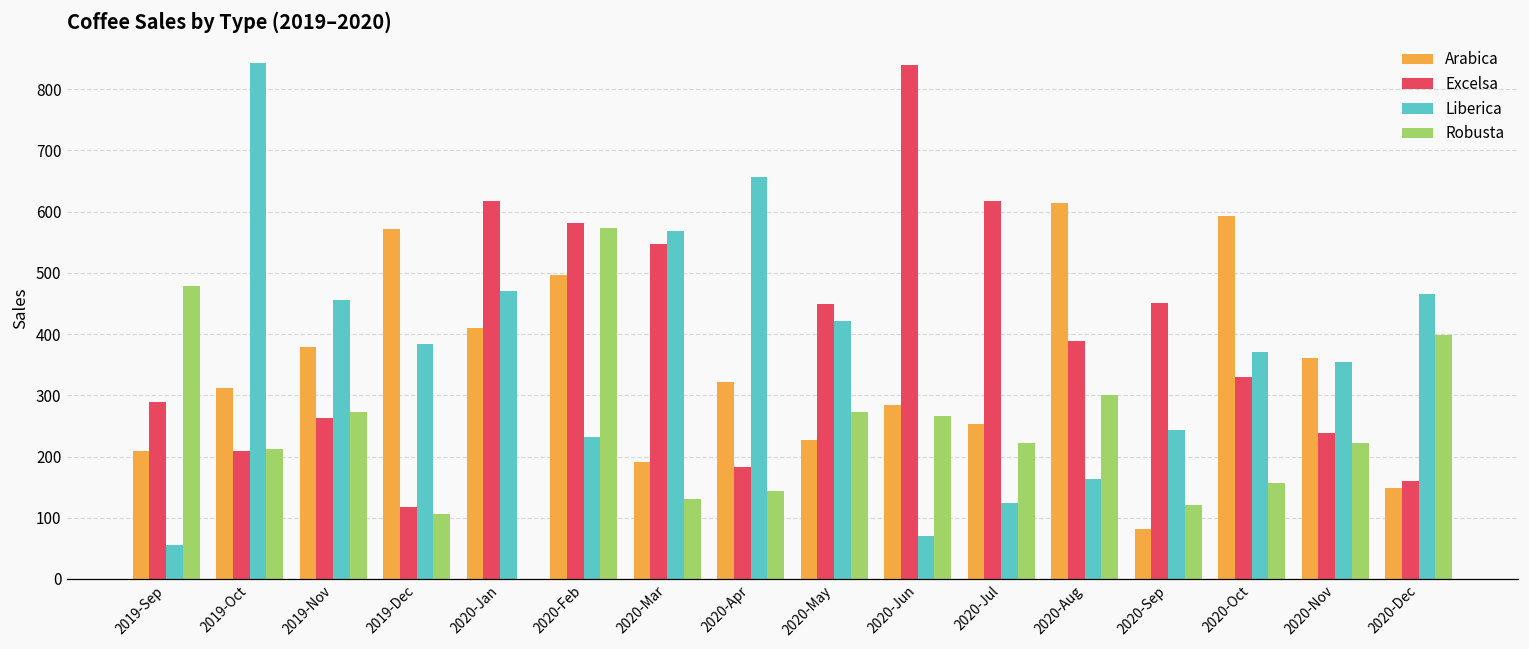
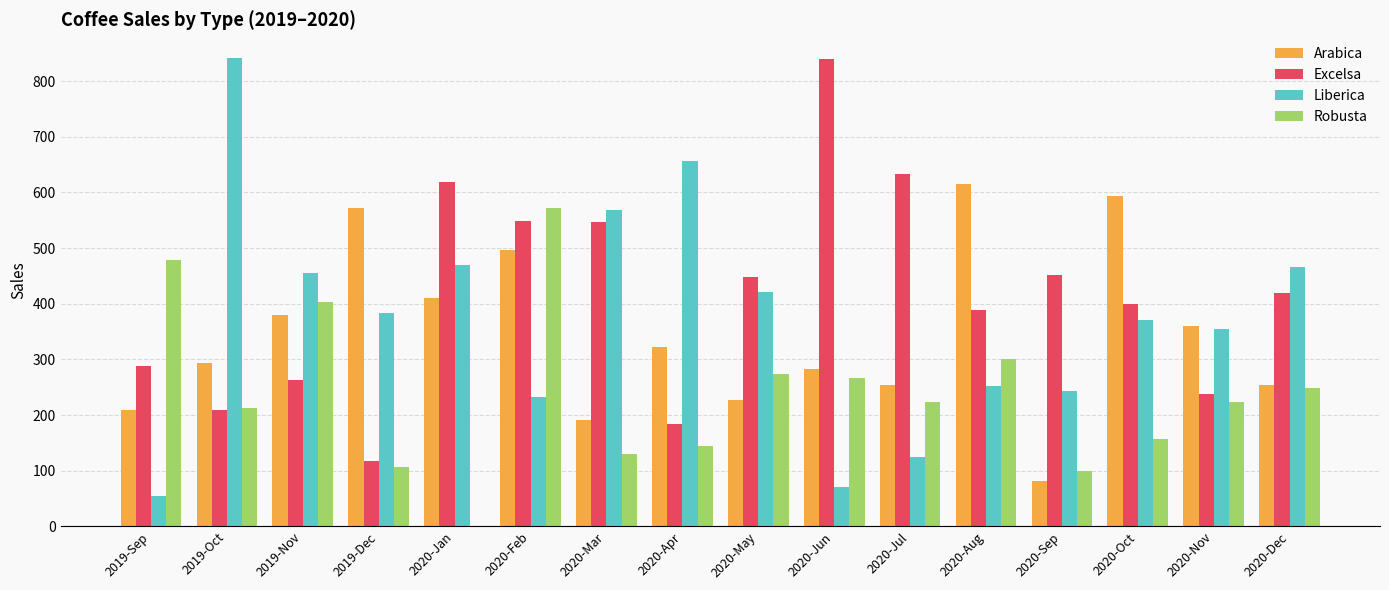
  {
    "Arabica": {
      "2019-Sep": 210,
-     "2019-Oct": 310,
+     "2019-Oct": 290,
      "2019-Nov": 380,
      "2019-Dec": 570,
      "2020-Jan": 410,
      "2020-Feb": 500,
      "2020-Mar": 190,
      "2020-Apr": 320,
      "2020-May": 230,
      "2020-Jun": 280,
      "2020-Jul": 250,
      "2020-Aug": 610,
      "2020-Sep": 80,
      "2020-Oct": 590,
      "2020-Nov": 360,
-     "2020-Dec": 150
+     "2020-Dec": 250
    },
    "Excelsa": {
      "2019-Sep": 290,
      "2019-Oct": 210,
      "2019-Nov": 260,
      "2019-Dec": 120,
      "2020-Jan": 620,
-     "2020-Feb": 580,
+     "2020-Feb": 550,
      "2020-Mar": 550,
      "2020-Apr": 180,
      "2020-May": 450,
      "2020-Jun": 840,
-     "2020-Jul": 620,
+     "2020-Jul": 630,
      "2020-Aug": 390,
      "2020-Sep": 450,
-     "2020-Oct": 330,
+     "2020-Oct": 400,
      "2020-Nov": 240,
-     "2020-Dec": 160
+     "2020-Dec": 420
    },
    "Liberica": {
      "2019-Sep": 60,
      "2019-Oct": 840,
      "2019-Nov": 460,
      "2019-Dec": 380,
      "2020-Jan": 470,
      "2020-Feb": 230,
      "2020-Mar": 570,
      "2020-Apr": 660,
      "2020-May": 420,
      "2020-Jun": 70,
      "2020-Jul": 120,
-     "2020-Aug": 160,
+     "2020-Aug": 250,
      "2020-Sep": 240,
      "2020-Oct": 370,
      "2020-Nov": 360,
      "2020-Dec": 470
    },
    "Robusta": {
      "2019-Sep": 480,
      "2019-Oct": 210,
-     "2019-Nov": 270,
+     "2019-Nov": 400,
      "2019-Dec": 110,
      "2020-Jan": 0,
      "2020-Feb": 570,
      "2020-Mar": 130,
      "2020-Apr": 140,
      "2020-May": 270,
      "2020-Jun": 270,
      "2020-Jul": 220,
      "2020-Aug": 300,
-     "2020-Sep": 120,
+     "2020-Sep": 100,
      "2020-Oct": 160,
      "2020-Nov": 220,
-     "2020-Dec": 400
+     "2020-Dec": 250
    }
  }
